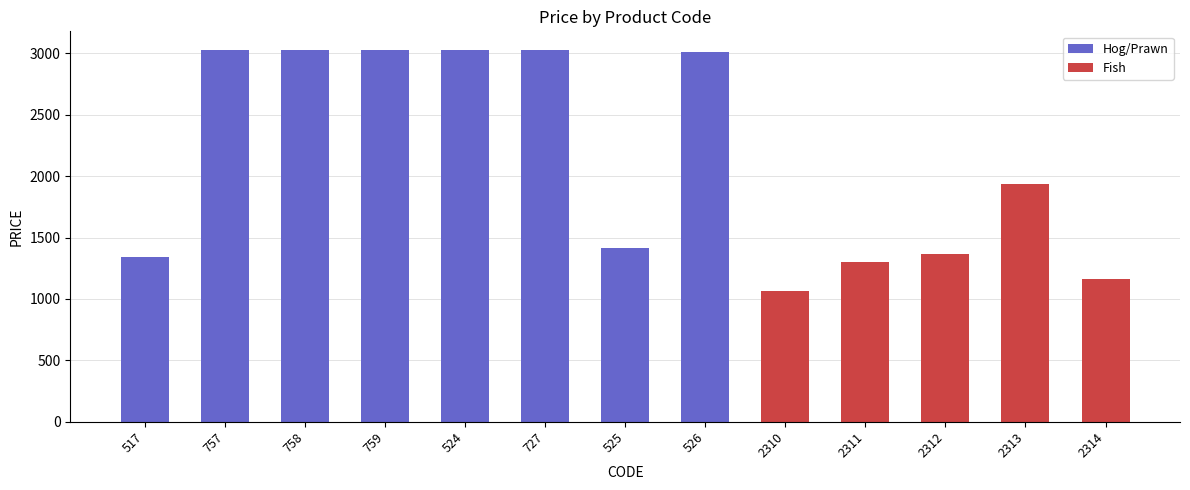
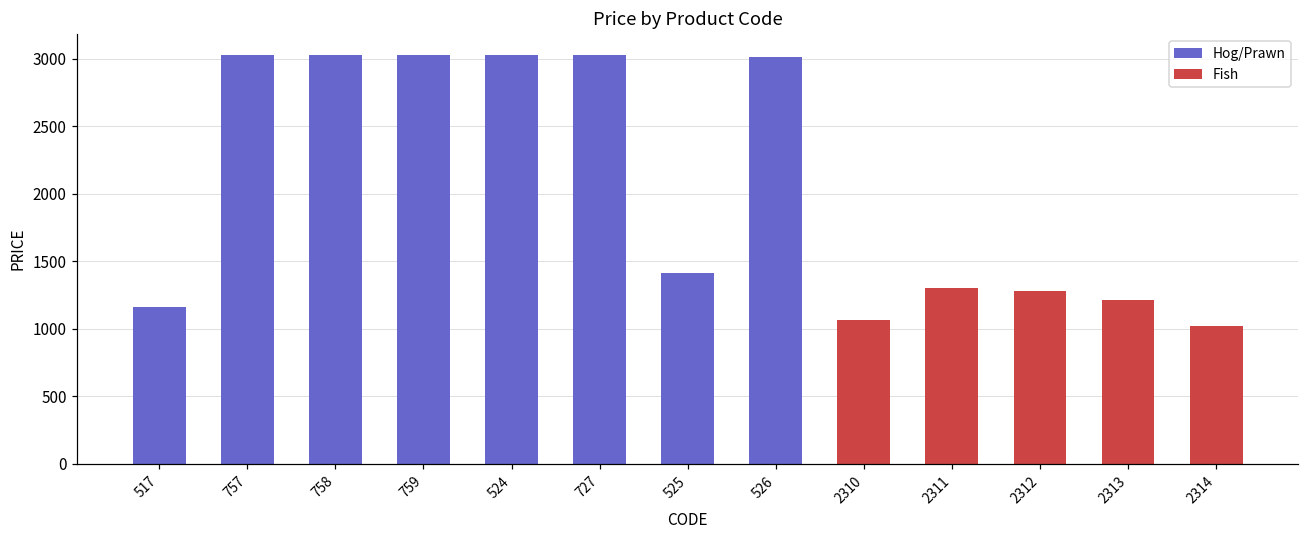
  {
-   "517": 1340,
+   "517": 1160,
    "757": 3030,
    "758": 3030,
    "759": 3030,
    "524": 3030,
    "727": 3030,
    "525": 1410,
    "526": 3010,
    "2310": 1070,
    "2311": 1300,
-   "2312": 1360,
-   "2313": 1940,
-   "2314": 1160
+   "2312": 1280,
+   "2313": 1210,
+   "2314": 1020
  }
